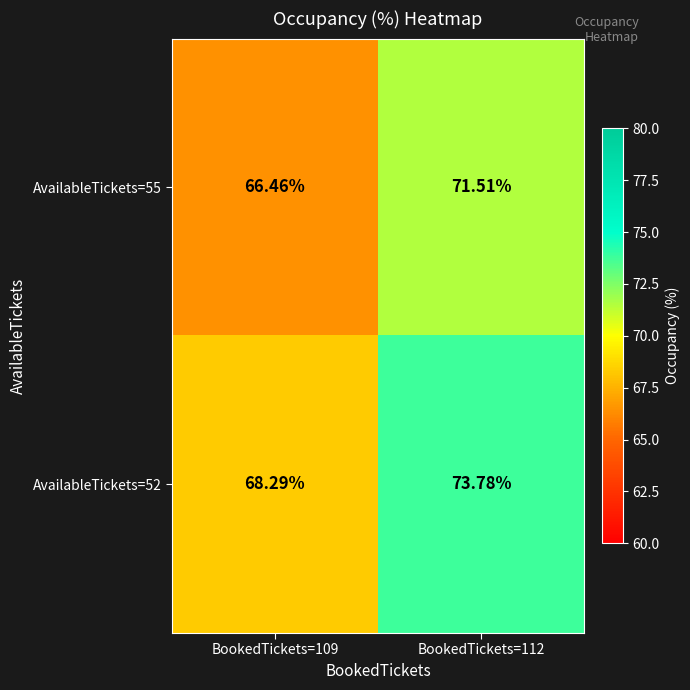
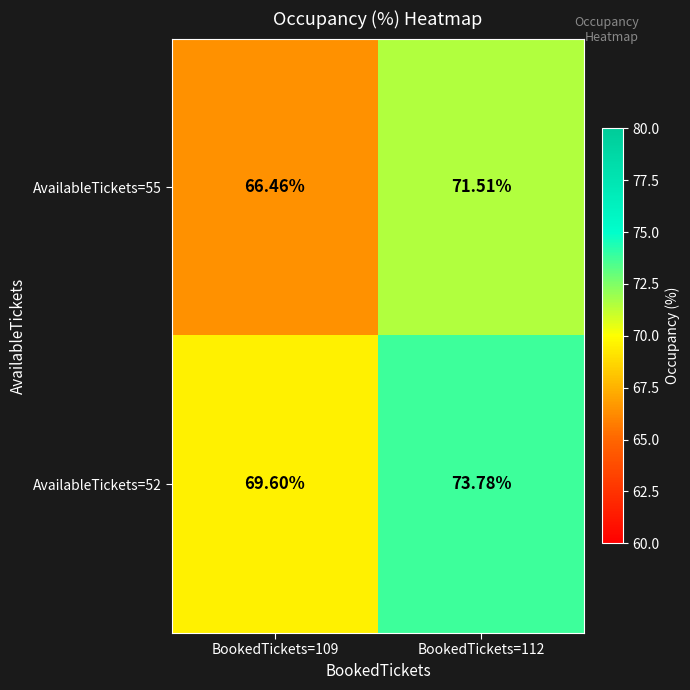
  {
    "AvailableTickets=55": {
      "BookedTickets=109": "66.46%",
      "BookedTickets=112": "71.51%"
    },
    "AvailableTickets=52": {
-     "BookedTickets=109": "68.29%",
+     "BookedTickets=109": "69.60%",
      "BookedTickets=112": "73.78%"
    }
  }
